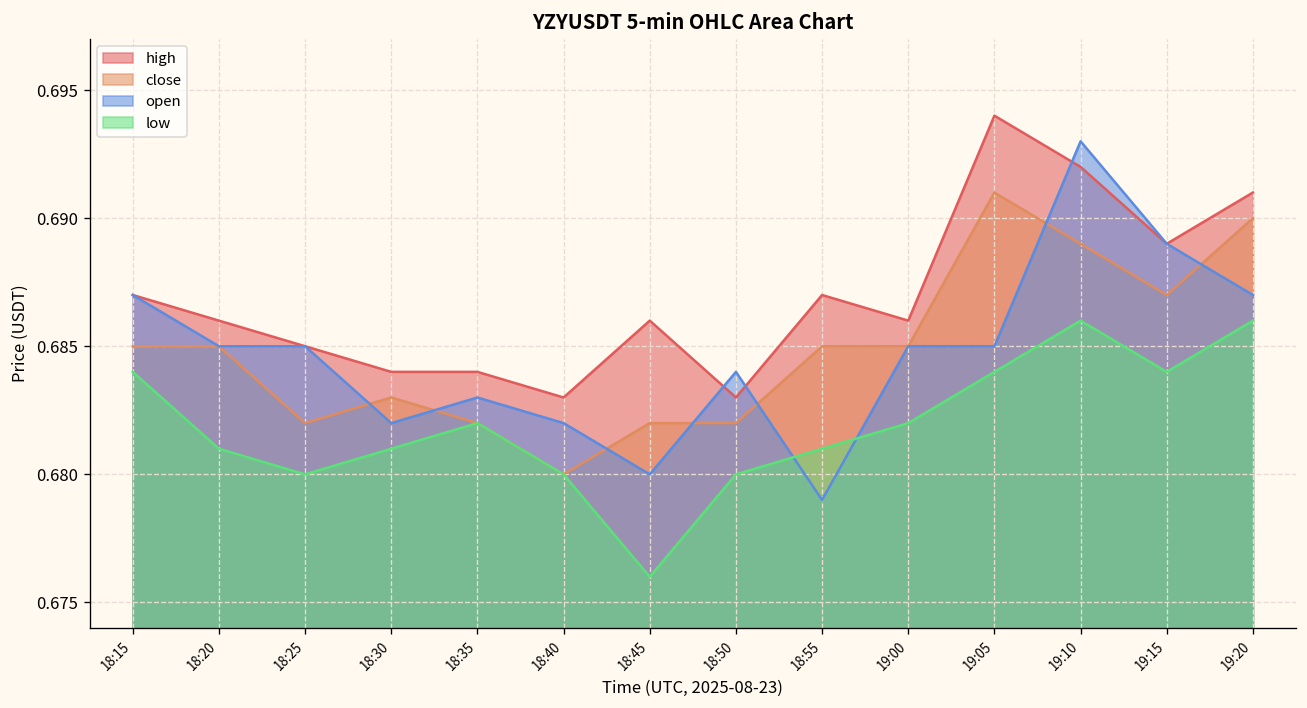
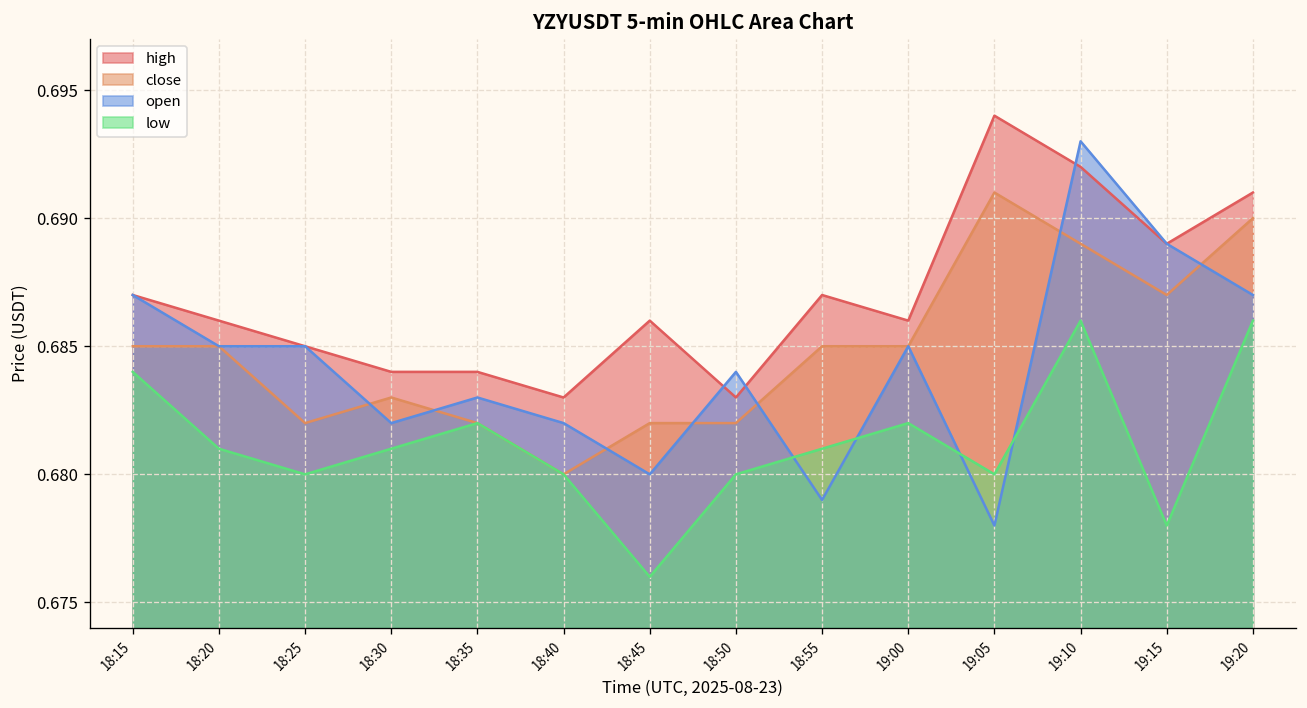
  {
    "open": {
      "18:30": 0.682,
      "18:35": 0.683,
      "18:40": 0.682,
      "18:45": 0.680,
      "18:50": 0.684,
      "18:55": 0.679,
-     "19:05": 0.685,
+     "19:05": 0.678,
      "19:10": 0.693,
      "19:20": 0.687
    },
    "low": {
      "18:15": 0.684,
      "18:20": 0.681,
      "18:25": 0.680,
      "18:30": 0.681,
      "18:45": 0.676,
      "18:50": 0.680,
      "18:55": 0.681,
      "19:00": 0.682,
-     "19:05": 0.684,
+     "19:05": 0.680,
      "19:10": 0.686,
-     "19:15": 0.684,
+     "19:15": 0.678,
      "19:20": 0.686
    }
  }
